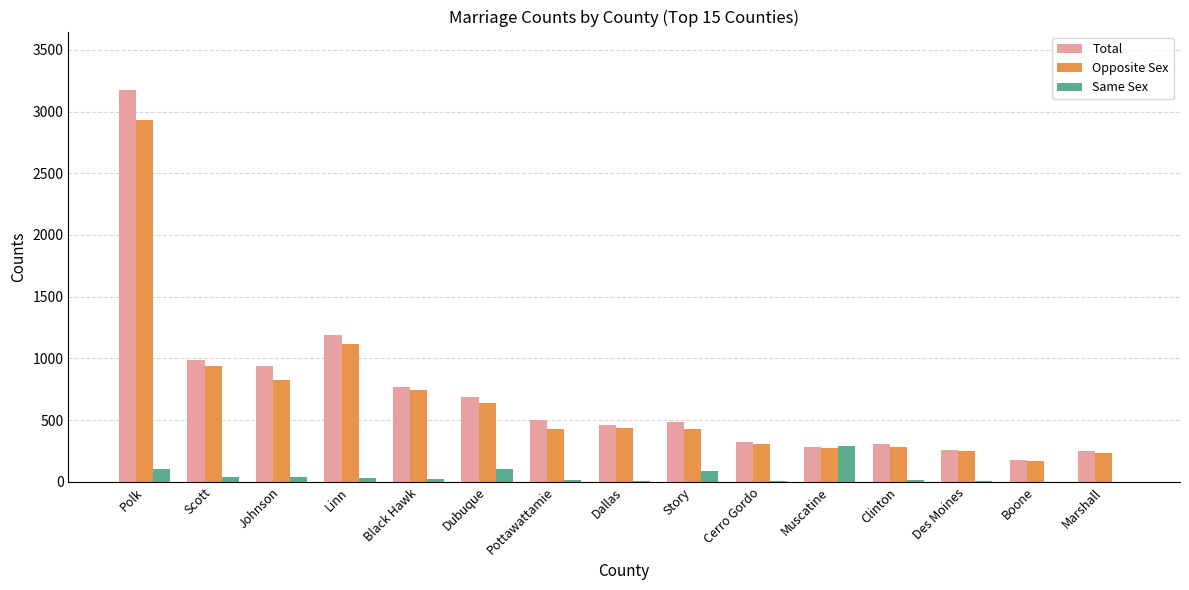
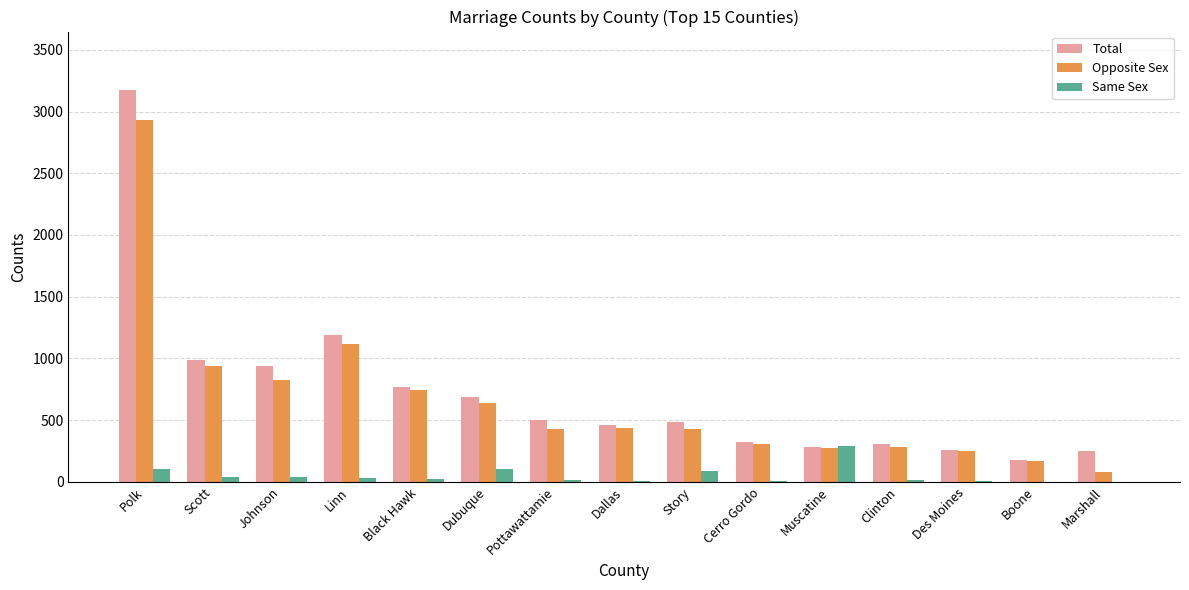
  {
    "Total": {
      "Polk": 3170,
      "Scott": 990,
      "Johnson": 940,
      "Linn": 1190,
      "Black Hawk": 770,
      "Dubuque": 690,
      "Pottawattamie": 500,
      "Dallas": 460,
      "Story": 480,
      "Cerro Gordo": 320,
      "Muscatine": 290,
      "Clinton": 300,
      "Des Moines": 260,
      "Boone": 180,
      "Marshall": 250
    },
    "Opposite Sex": {
      "Polk": 2930,
      "Scott": 940,
      "Johnson": 830,
      "Linn": 1120,
      "Black Hawk": 740,
      "Dubuque": 640,
      "Pottawattamie": 430,
      "Dallas": 440,
      "Story": 430,
      "Cerro Gordo": 310,
      "Muscatine": 270,
      "Clinton": 280,
      "Des Moines": 250,
      "Boone": 160,
-     "Marshall": 240
+     "Marshall": 80
    },
    "Same Sex": {
      "Polk": 100,
      "Scott": 40,
      "Johnson": 40,
      "Linn": 30,
      "Black Hawk": 20,
      "Dubuque": 100,
      "Story": 90,
      "Muscatine": 290,
      "Boone": 0,
      "Marshall": 0
    }
  }
